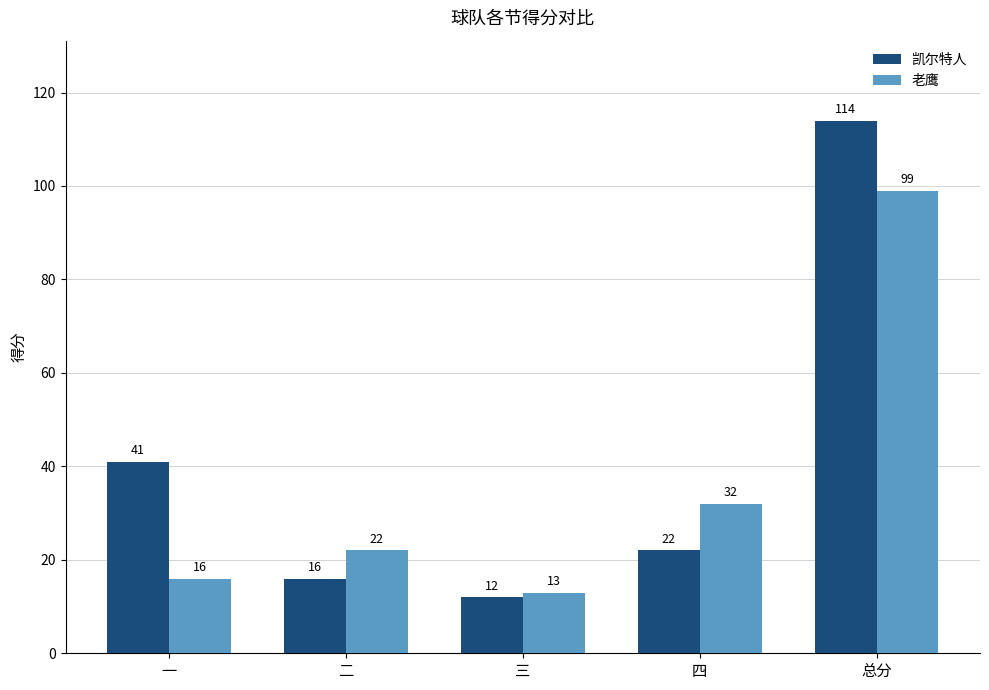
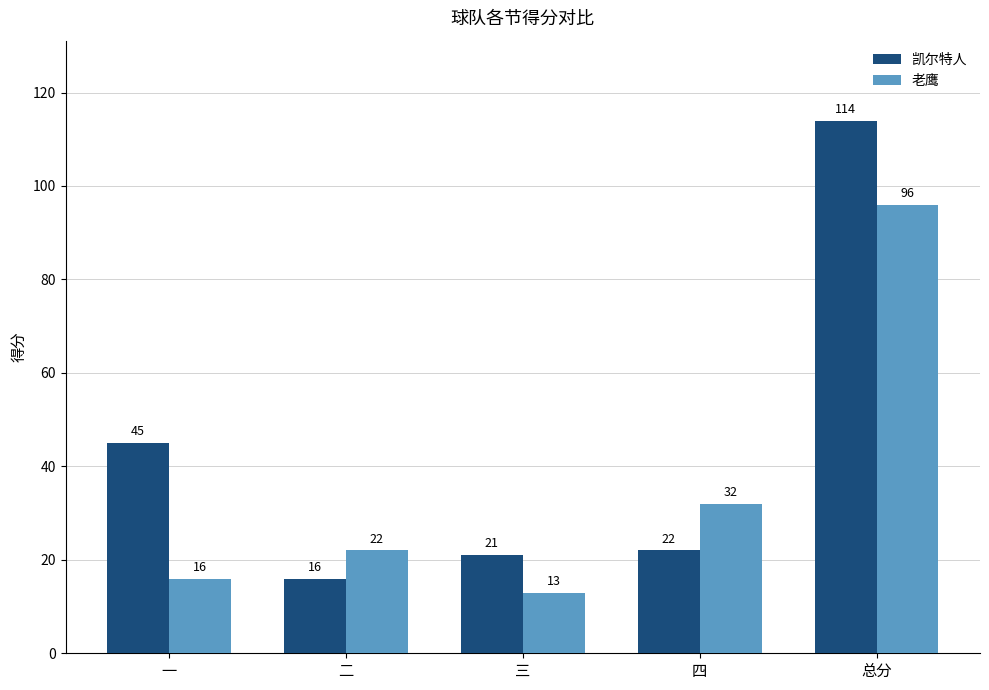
  {
    "凯尔特人": {
-     "一": 41,
+     "一": 45,
      "二": 16,
-     "三": 12,
+     "三": 21,
      "四": 22,
      "总分": 114
    },
    "老鹰": {
      "一": 16,
      "二": 22,
      "三": 13,
      "四": 32,
-     "总分": 99
+     "总分": 96
    }
  }
